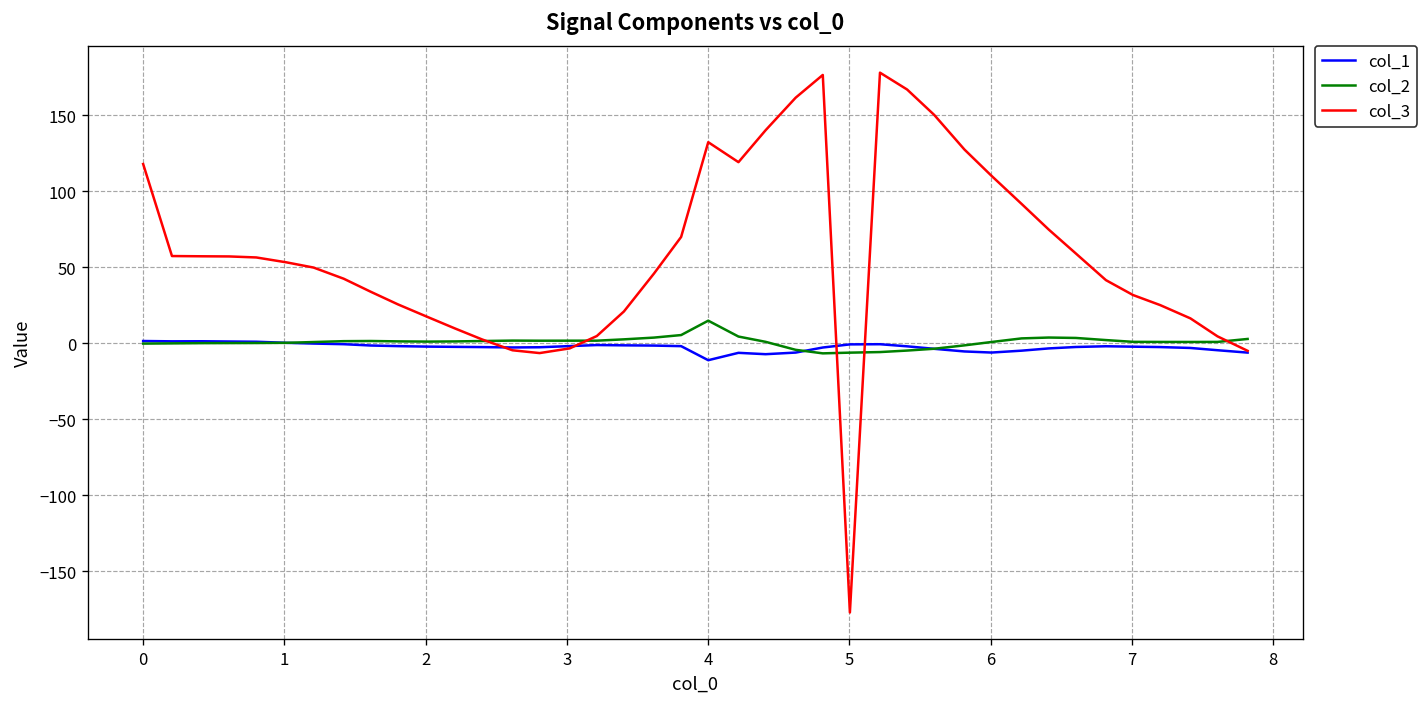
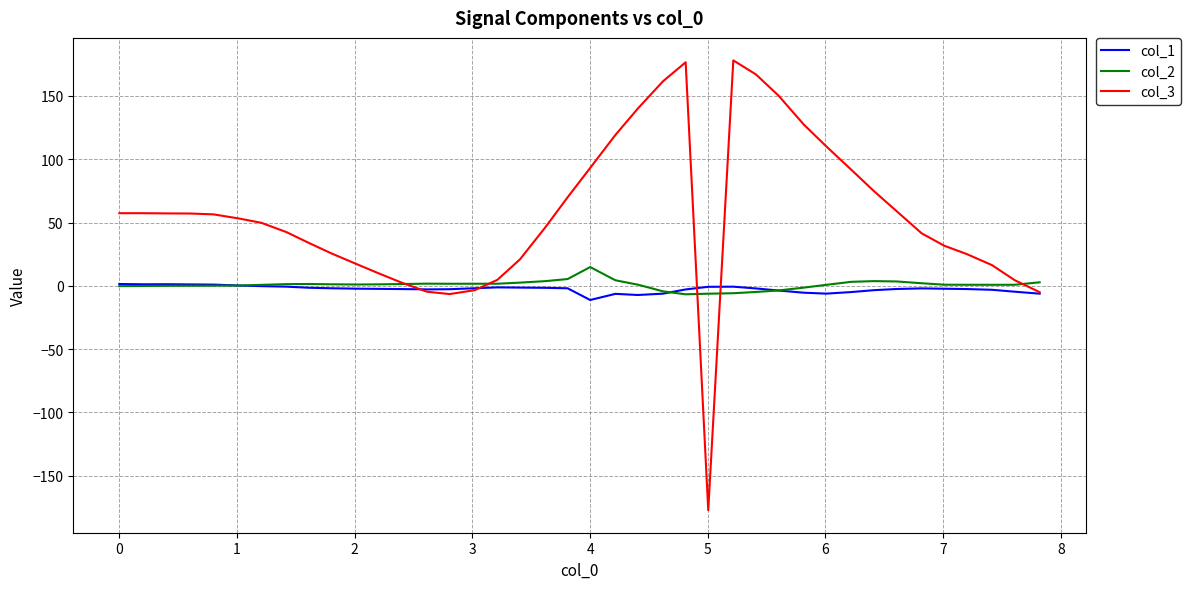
  {
    "col_1": {
      "4": -11
    },
    "col_2": {
      "4": 15
    },
    "col_3": {
-     "0": 118,
-     "4": 132
+     "0": 57,
+     "4": 93
    }
  }
